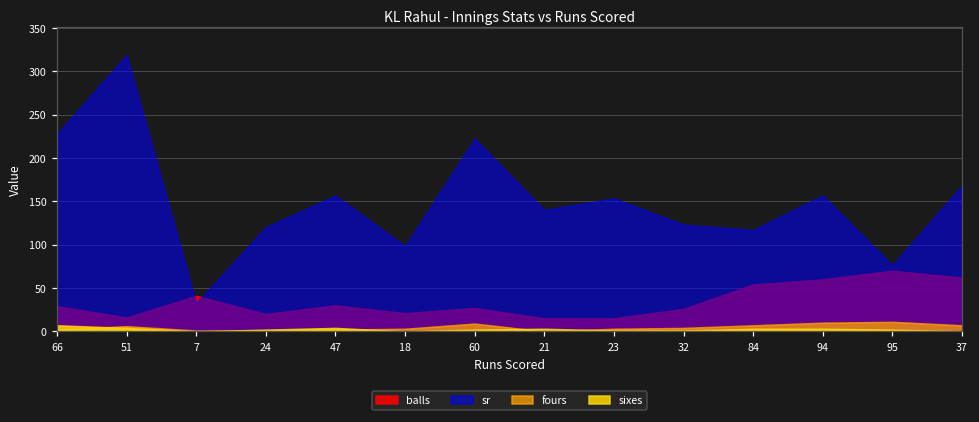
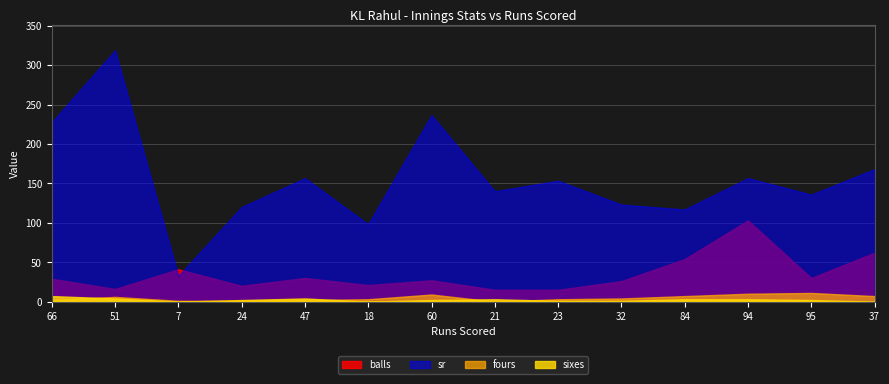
  {
    "balls": {
      "66": 30,
      "51": 20,
      "7": 40,
      "24": 20,
      "47": 30,
      "18": 20,
      "60": 30,
      "21": 20,
      "23": 20,
      "32": 30,
      "84": 50,
-     "94": 60,
-     "95": 70,
+     "94": 100,
+     "95": 30,
      "37": 60
    },
    "sr": {
      "66": 230,
      "51": 320,
      "7": 30,
      "24": 120,
      "47": 160,
      "18": 100,
-     "60": 220,
+     "60": 240,
      "21": 140,
      "23": 150,
      "32": 120,
      "84": 120,
      "94": 160,
-     "95": 80,
+     "95": 140,
      "37": 170
    }
  }
